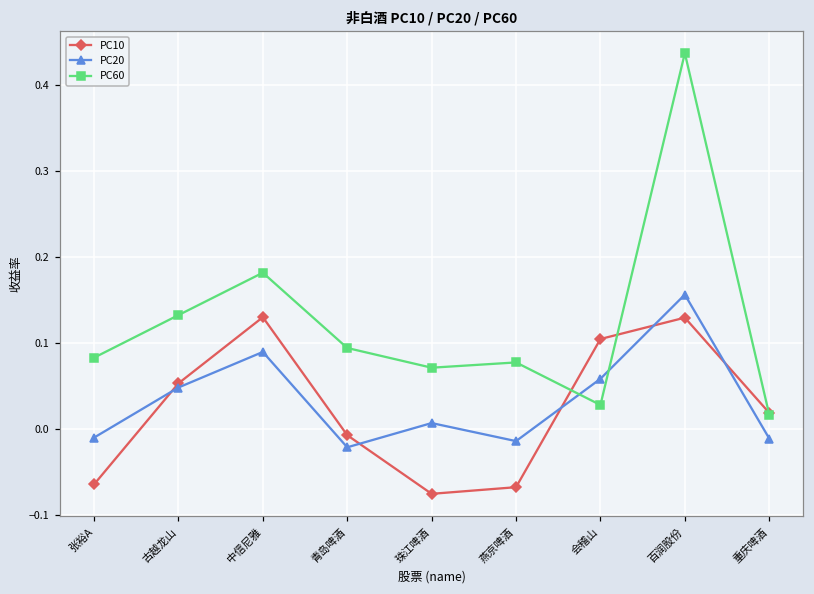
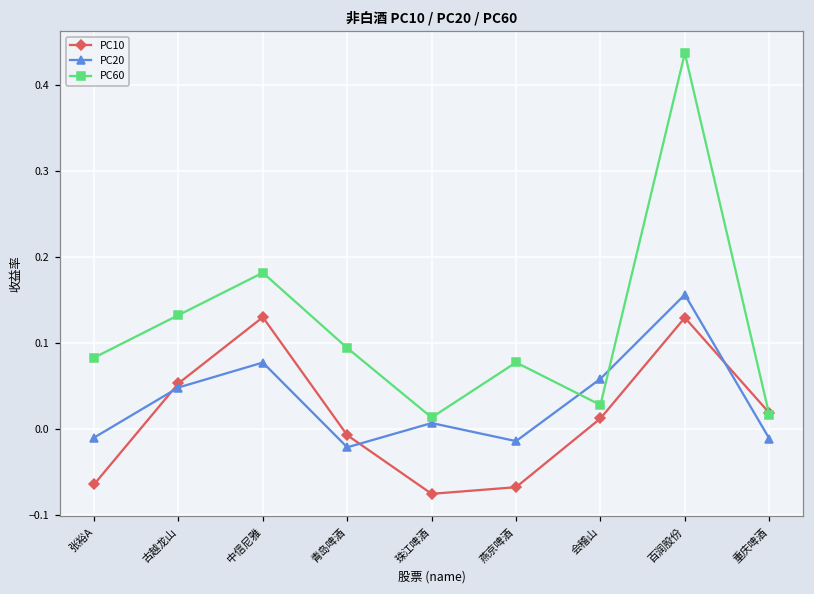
  {
    "PC10": {
      "张裕A": -0.06,
      "古越龙山": 0.05,
      "中信尼雅": 0.13,
      "青岛啤酒": -0.01,
      "珠江啤酒": -0.08,
      "燕京啤酒": -0.07,
-     "会稽山": 0.10,
+     "会稽山": 0.01,
      "百润股份": 0.13
    },
    "PC20": {
      "张裕A": -0.01,
      "古越龙山": 0.05,
-     "中信尼雅": 0.09,
+     "中信尼雅": 0.08,
      "青岛啤酒": -0.02,
      "珠江啤酒": 0.01,
      "燕京啤酒": -0.01,
      "会稽山": 0.06,
      "百润股份": 0.16,
      "重庆啤酒": -0.01
    },
    "PC60": {
      "张裕A": 0.08,
      "古越龙山": 0.13,
      "中信尼雅": 0.18,
      "青岛啤酒": 0.09,
-     "珠江啤酒": 0.07,
+     "珠江啤酒": 0.01,
      "燕京啤酒": 0.08,
      "会稽山": 0.03,
      "百润股份": 0.44
    }
  }
